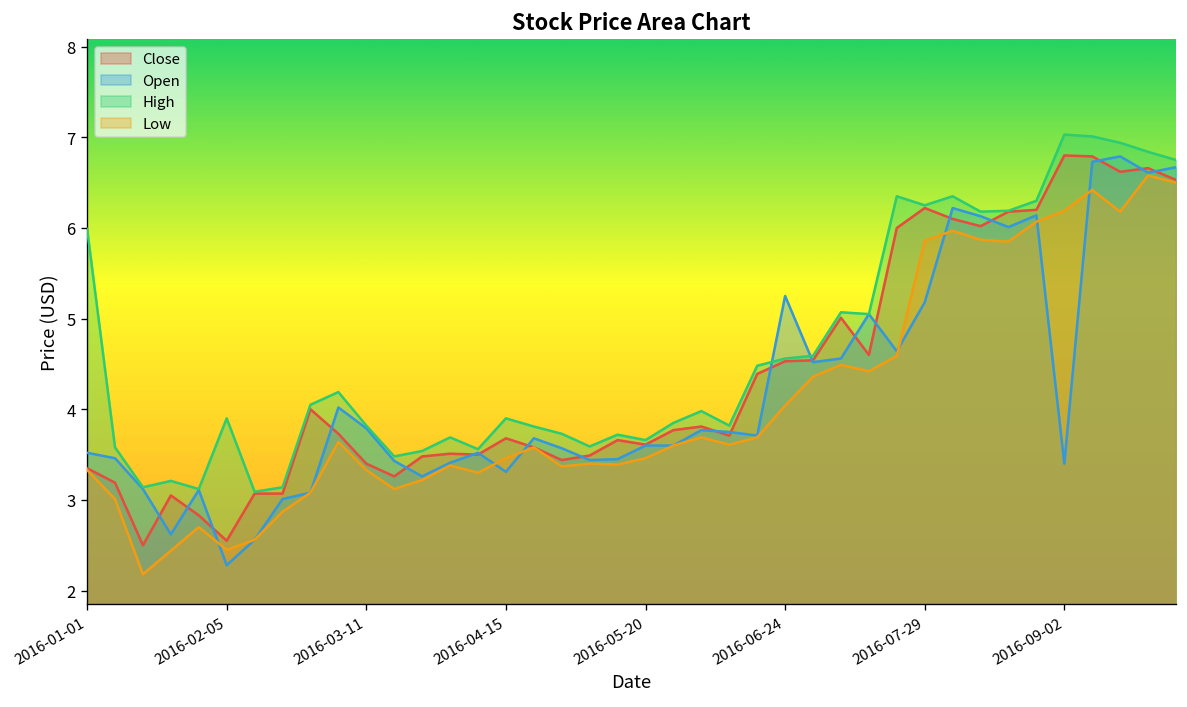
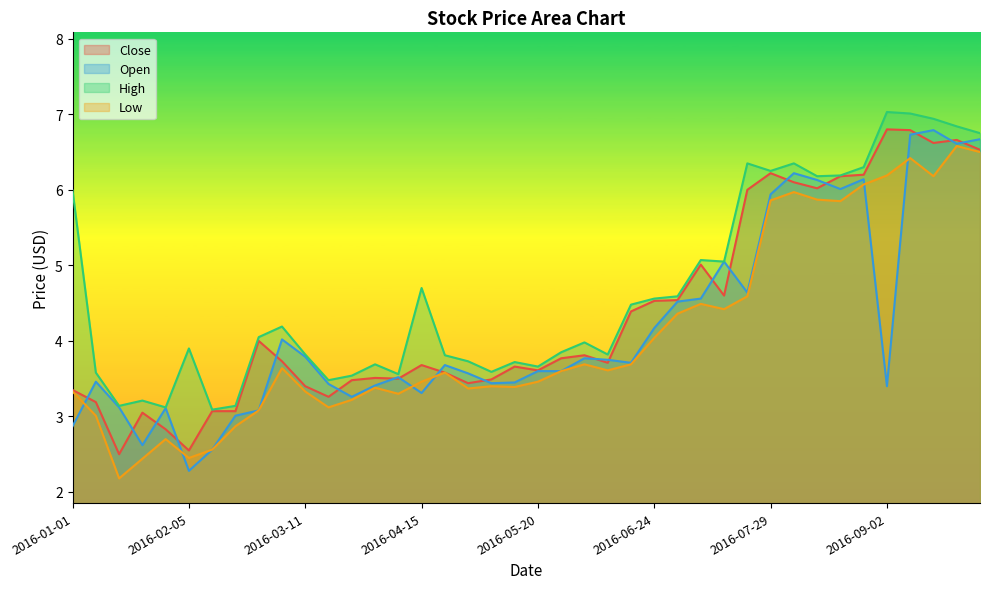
  {
    "Open": {
-     "2016-01-01": 3.5,
+     "2016-01-01": 2.9,
      "2016-02-05": 2.3,
      "2016-04-15": 3.3,
-     "2016-06-24": 5.3,
-     "2016-07-29": 5.2,
+     "2016-06-24": 4.2,
+     "2016-07-29": 5.9,
      "2016-09-02": 3.4
    },
    "High": {
      "2016-01-01": 6.0,
      "2016-02-05": 3.9,
-     "2016-04-15": 3.9,
+     "2016-04-15": 4.7,
      "2016-05-20": 3.7,
      "2016-09-02": 7.0
    }
  }
